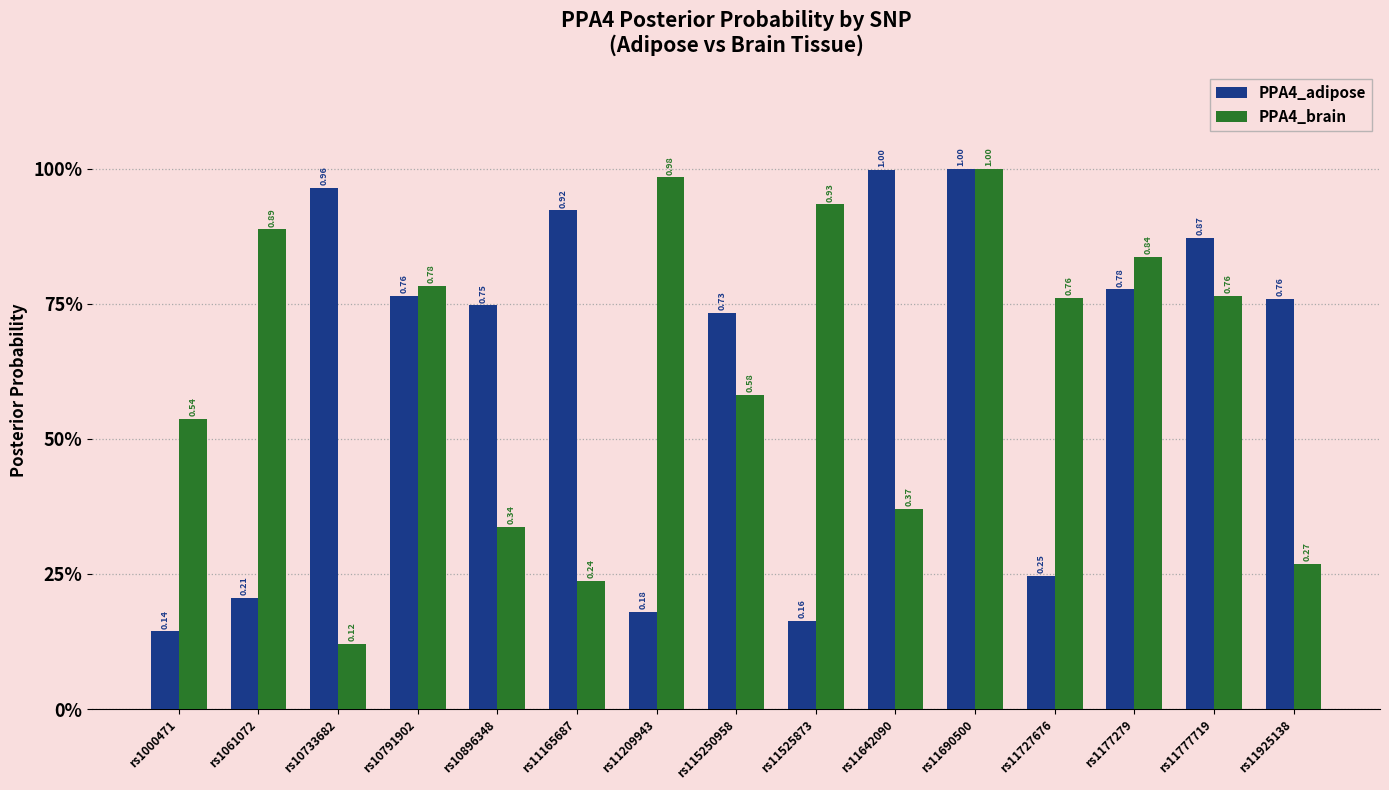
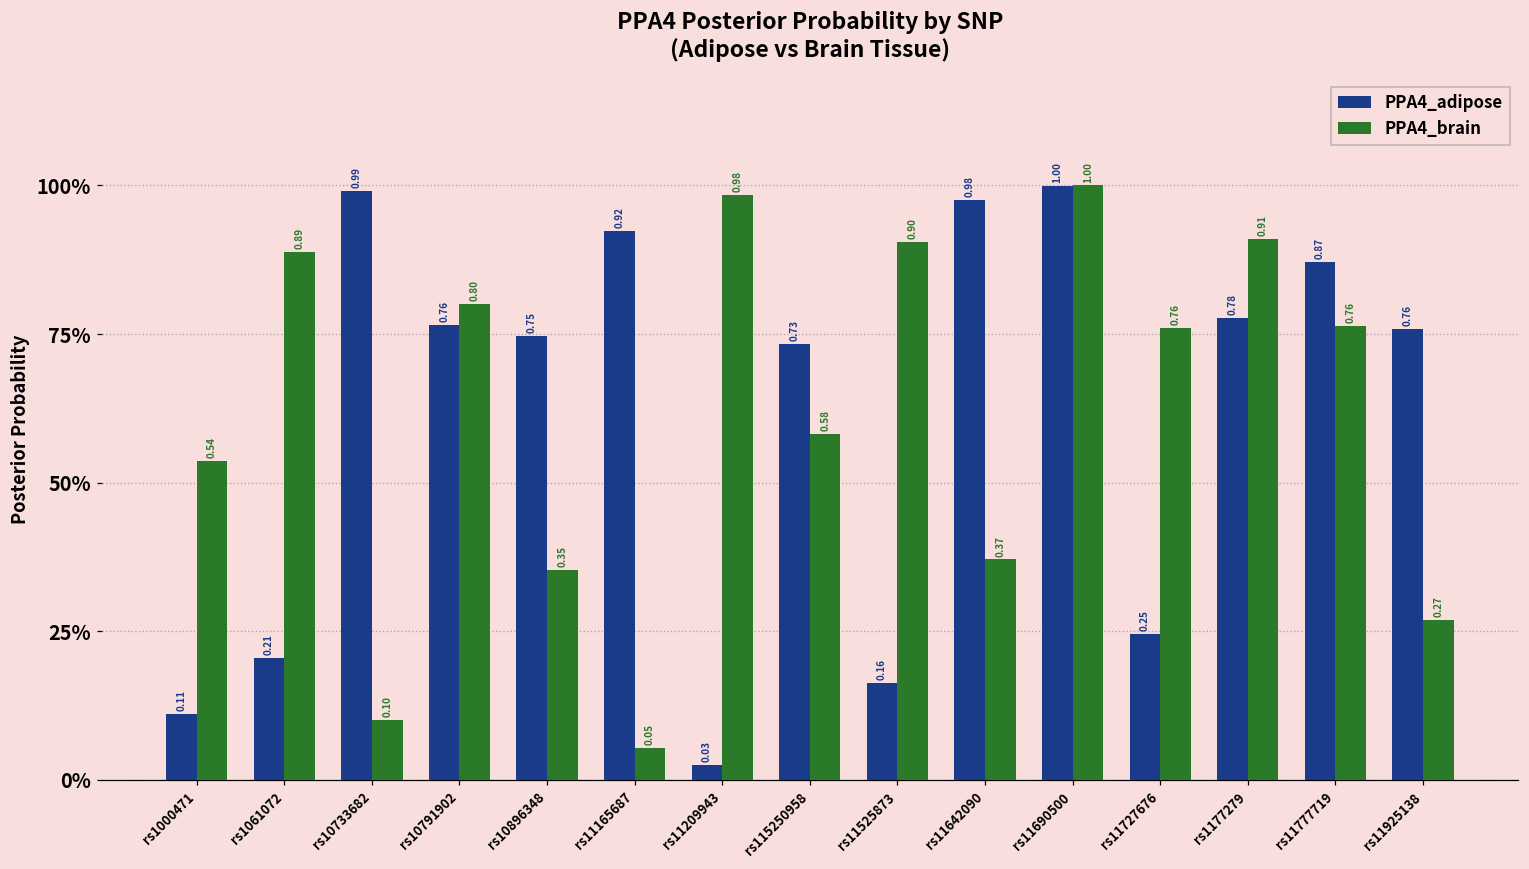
  {
    "PPA4_adipose": {
-     "rs1000471": 0.14,
+     "rs1000471": 0.11,
      "rs1061072": 0.21,
-     "rs10733682": 0.96,
+     "rs10733682": 0.99,
      "rs10791902": 0.76,
      "rs10896348": 0.75,
      "rs11165687": 0.92,
-     "rs11209943": 0.18,
+     "rs11209943": 0.03,
      "rs115250958": 0.73,
      "rs11525873": 0.16,
-     "rs11642090": 1.00,
+     "rs11642090": 0.98,
      "rs11690500": 1.00,
      "rs11727676": 0.25,
      "rs1177279": 0.78,
      "rs11777719": 0.87,
      "rs11925138": 0.76
    },
    "PPA4_brain": {
      "rs1000471": 0.54,
      "rs1061072": 0.89,
-     "rs10733682": 0.12,
-     "rs10791902": 0.78,
-     "rs10896348": 0.34,
-     "rs11165687": 0.24,
+     "rs10733682": 0.10,
+     "rs10791902": 0.80,
+     "rs10896348": 0.35,
+     "rs11165687": 0.05,
      "rs11209943": 0.98,
      "rs115250958": 0.58,
-     "rs11525873": 0.93,
+     "rs11525873": 0.90,
      "rs11642090": 0.37,
      "rs11690500": 1.00,
      "rs11727676": 0.76,
-     "rs1177279": 0.84,
+     "rs1177279": 0.91,
      "rs11777719": 0.76,
      "rs11925138": 0.27
    }
  }
